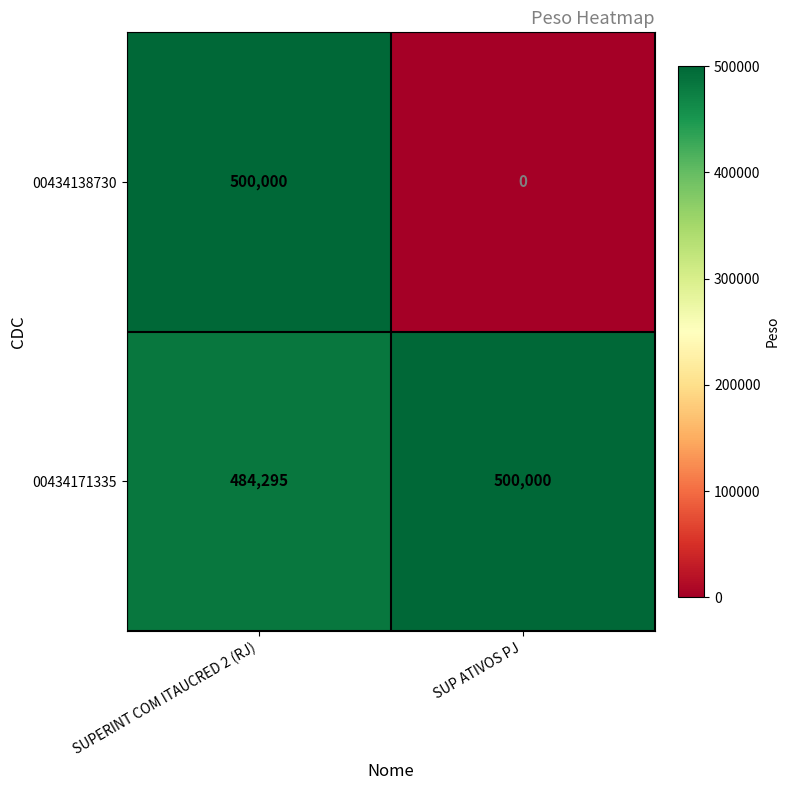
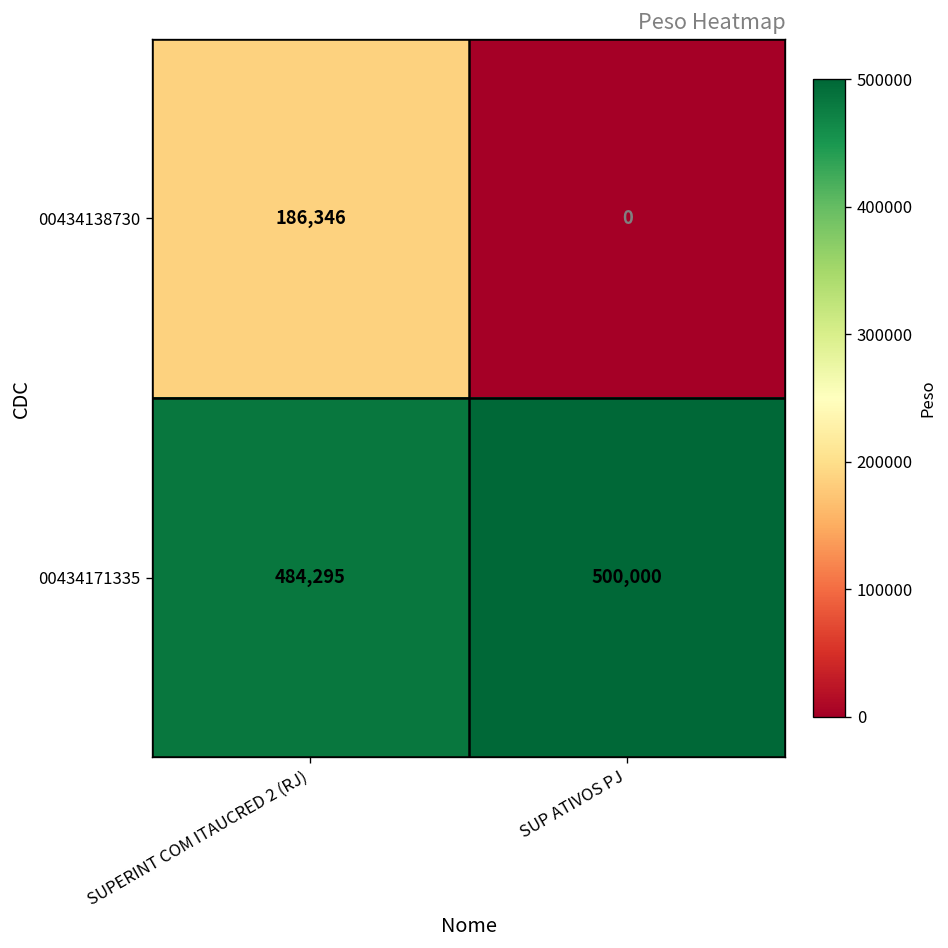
  {
    "00434138730": {
-     "SUPERINT COM ITAUCRED 2 (RJ)": "500,000",
+     "SUPERINT COM ITAUCRED 2 (RJ)": "186,346",
      "SUP ATIVOS PJ": "0"
    },
    "00434171335": {
      "SUPERINT COM ITAUCRED 2 (RJ)": "484,295",
      "SUP ATIVOS PJ": "500,000"
    }
  }
